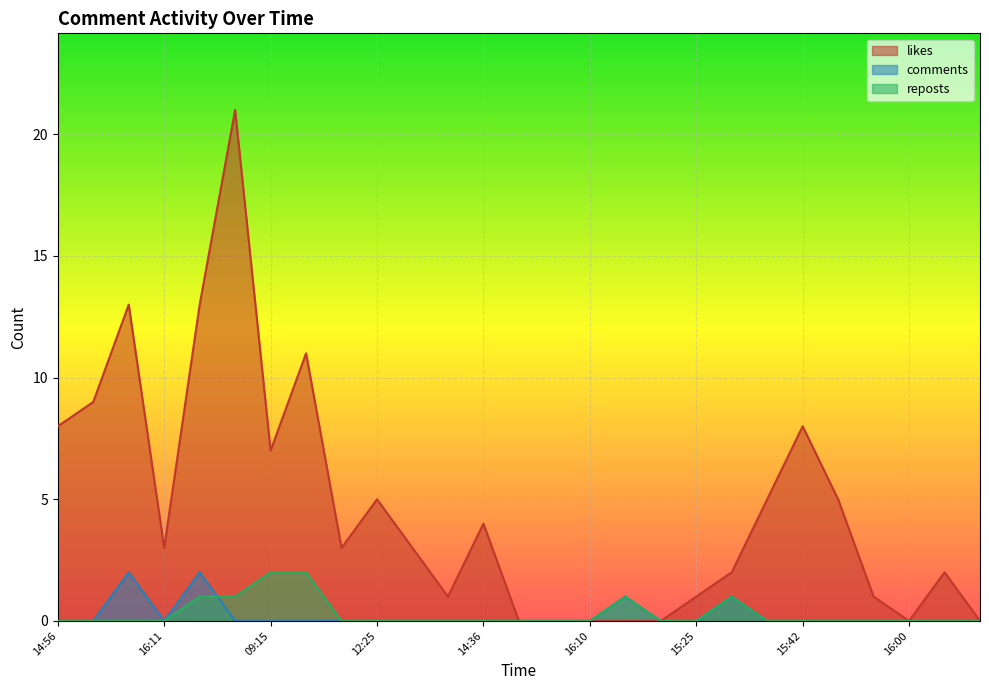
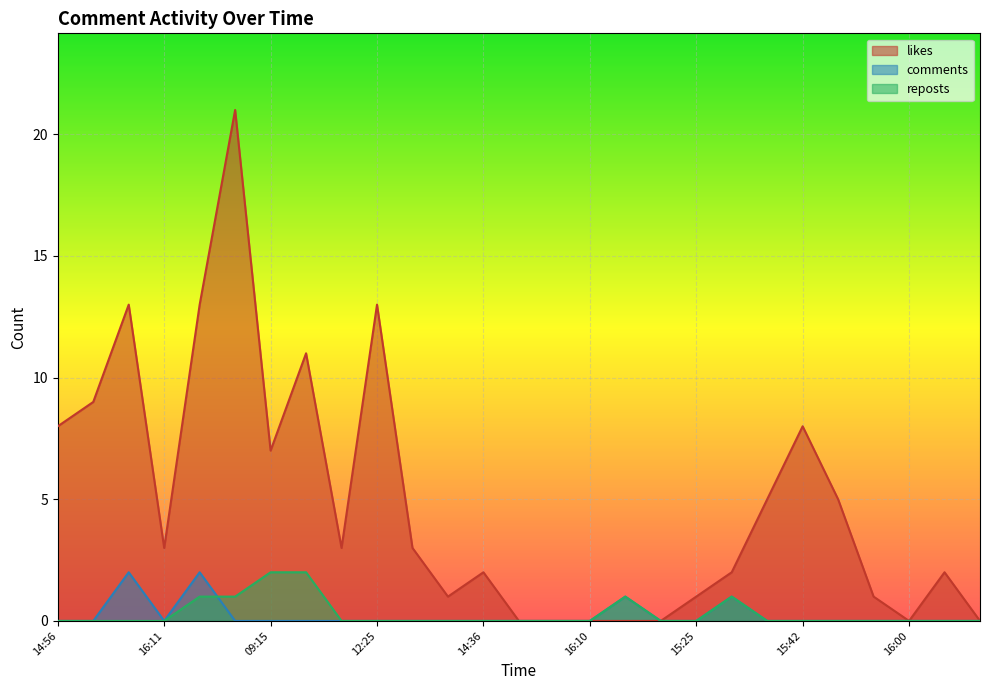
  {
    "likes": {
      "14:56": 8,
      "16:11": 3,
      "09:15": 7,
-     "12:25": 5,
-     "14:36": 4,
+     "12:25": 13,
+     "14:36": 2,
      "15:25": 1,
      "15:42": 8
    },
    "comments": {
      "09:15": 0
    },
    "reposts": {
      "09:15": 2
    }
  }
